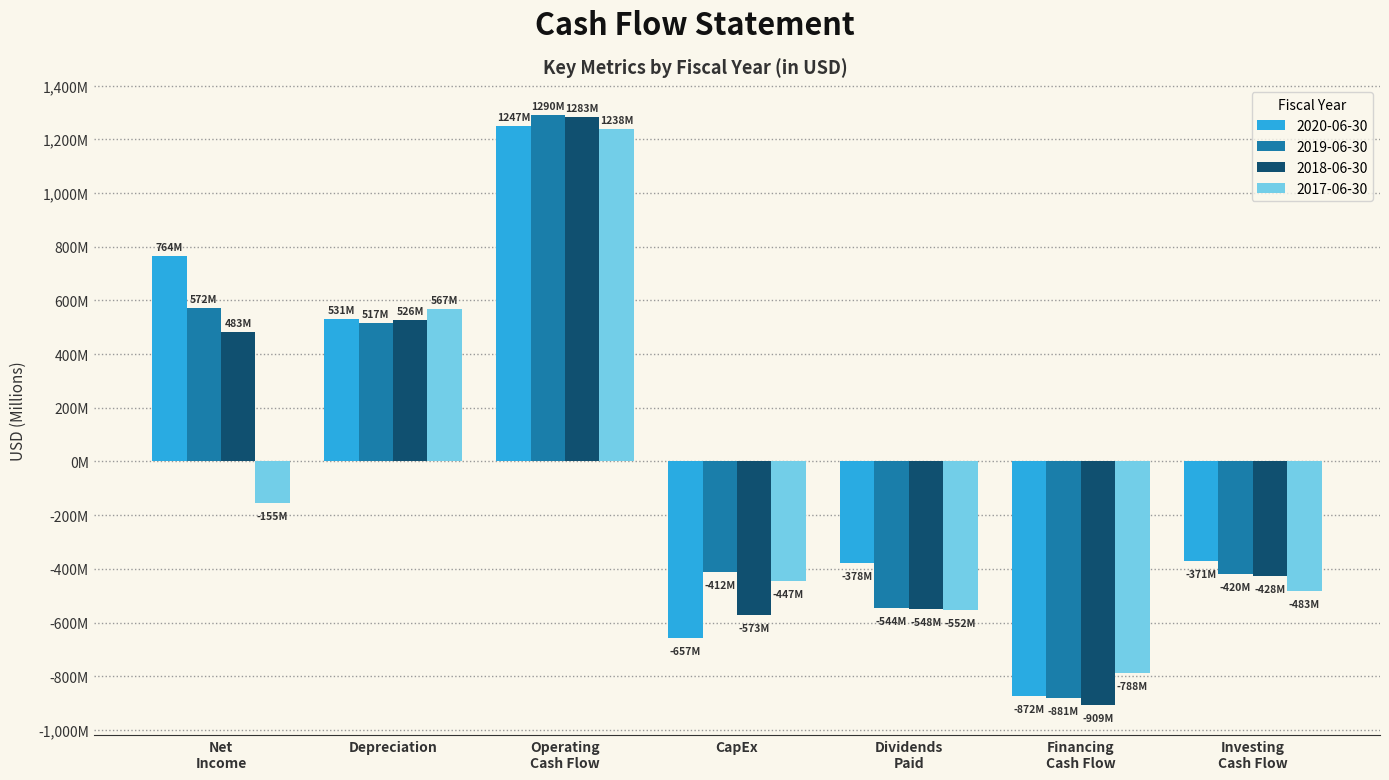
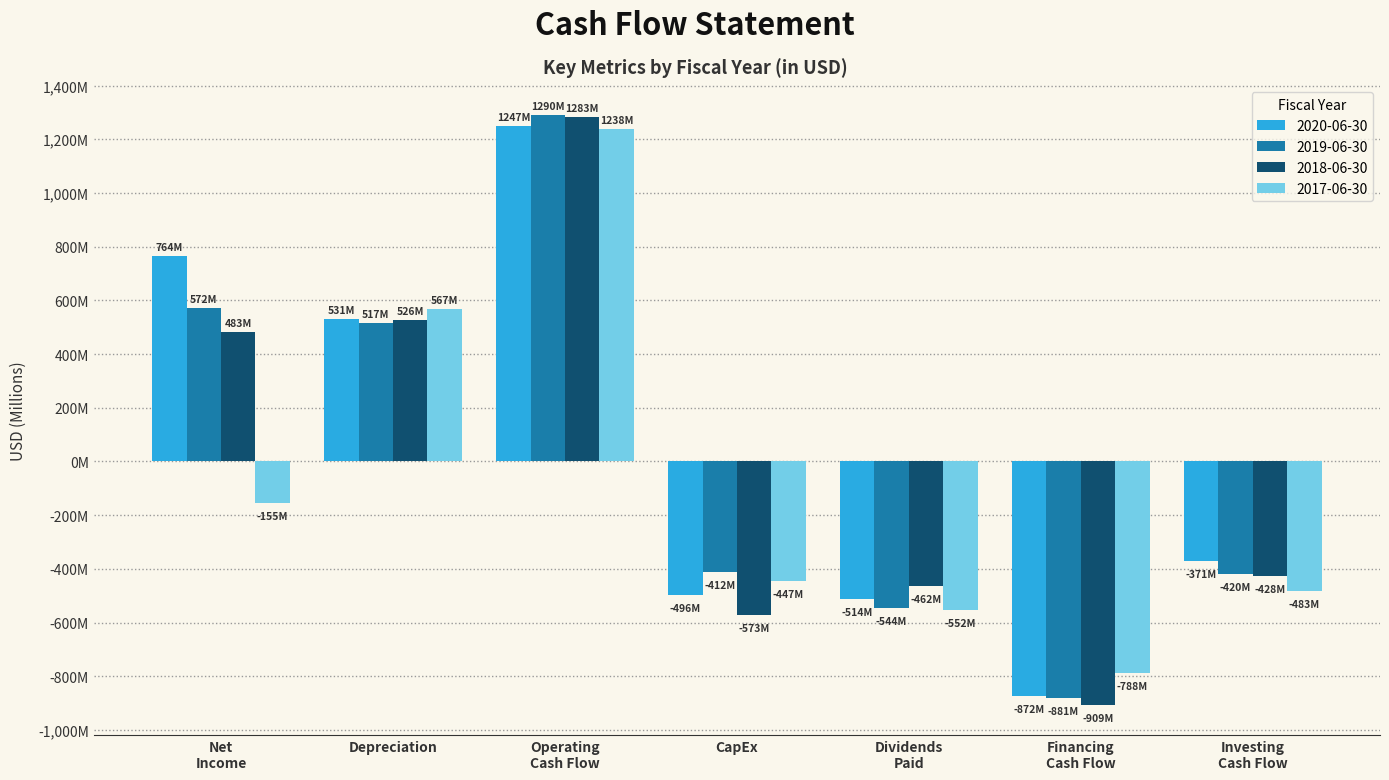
  {
    "2020-06-30": {
      "Net Income": "764M",
      "Depreciation": "531M",
      "Operating Cash Flow": "1247M",
-     "CapEx": "-657M",
-     "Dividends Paid": "-378M",
+     "CapEx": "-496M",
+     "Dividends Paid": "-514M",
      "Financing Cash Flow": "-872M",
      "Investing Cash Flow": "-371M"
    },
    "2019-06-30": {
      "Net Income": "572M",
      "Depreciation": "517M",
      "Operating Cash Flow": "1290M",
      "CapEx": "-412M",
      "Dividends Paid": "-544M",
      "Financing Cash Flow": "-881M",
      "Investing Cash Flow": "-420M"
    },
    "2018-06-30": {
      "Net Income": "483M",
      "Depreciation": "526M",
      "Operating Cash Flow": "1283M",
      "CapEx": "-573M",
-     "Dividends Paid": "-548M",
+     "Dividends Paid": "-462M",
      "Financing Cash Flow": "-909M",
      "Investing Cash Flow": "-428M"
    },
    "2017-06-30": {
      "Net Income": "-155M",
      "Depreciation": "567M",
      "Operating Cash Flow": "1238M",
      "CapEx": "-447M",
      "Dividends Paid": "-552M",
      "Financing Cash Flow": "-788M",
      "Investing Cash Flow": "-483M"
    }
  }
